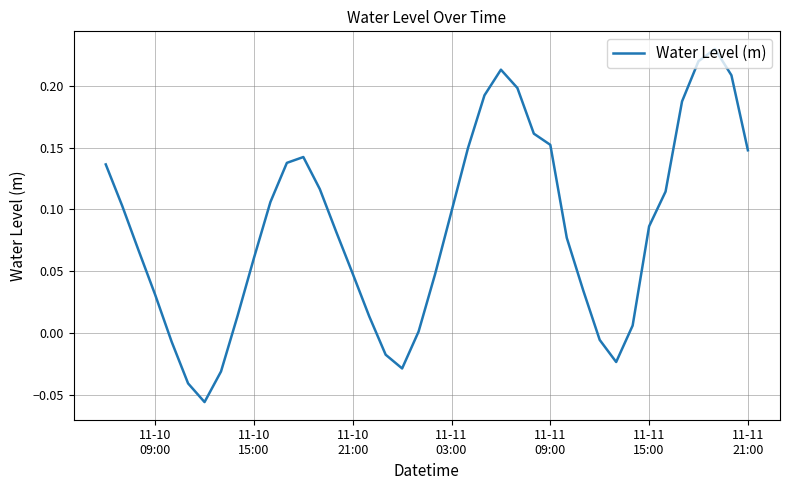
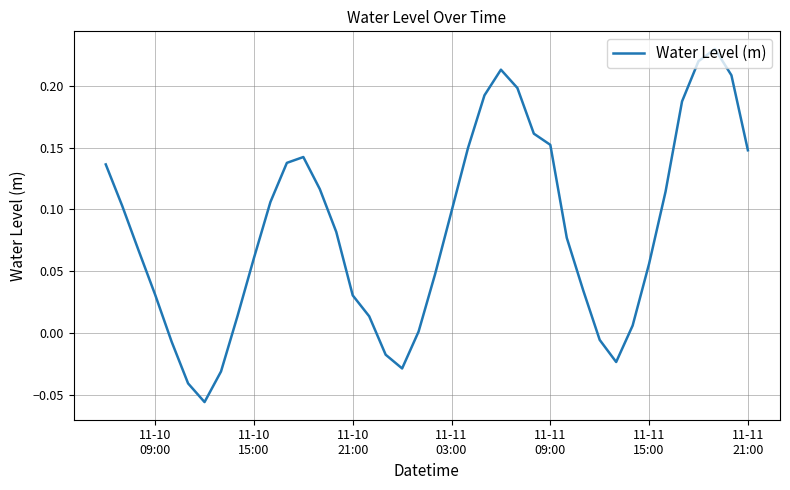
  {
    "11-10 09:00": 0.031,
    "11-10 15:00": 0.061,
-   "11-10 21:00": 0.048,
+   "11-10 21:00": 0.031,
    "11-11 03:00": 0.098,
    "11-11 09:00": 0.152,
-   "11-11 15:00": 0.086,
+   "11-11 15:00": 0.056,
    "11-11 21:00": 0.148
  }
